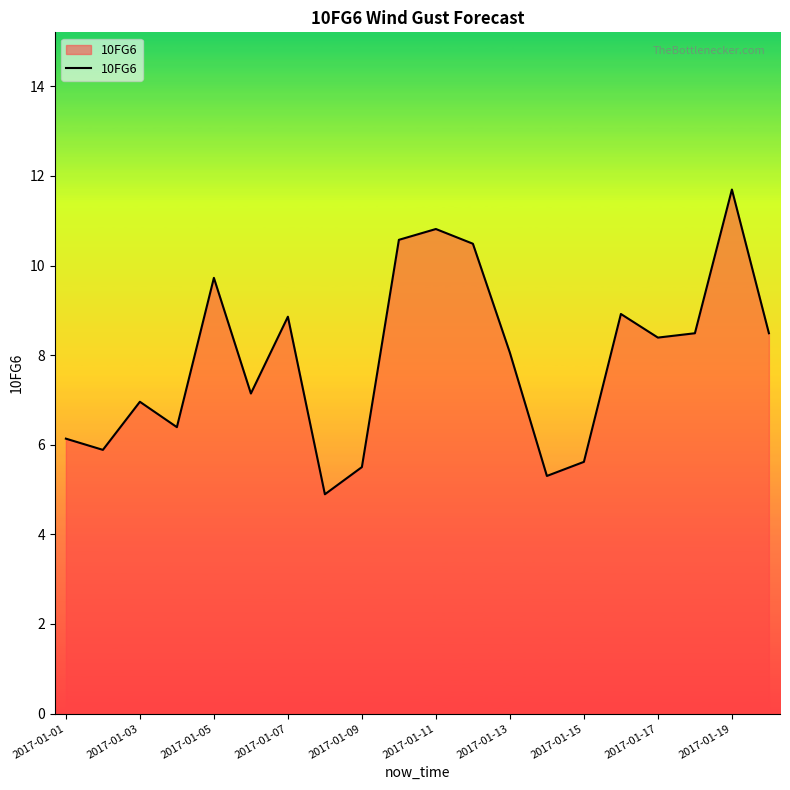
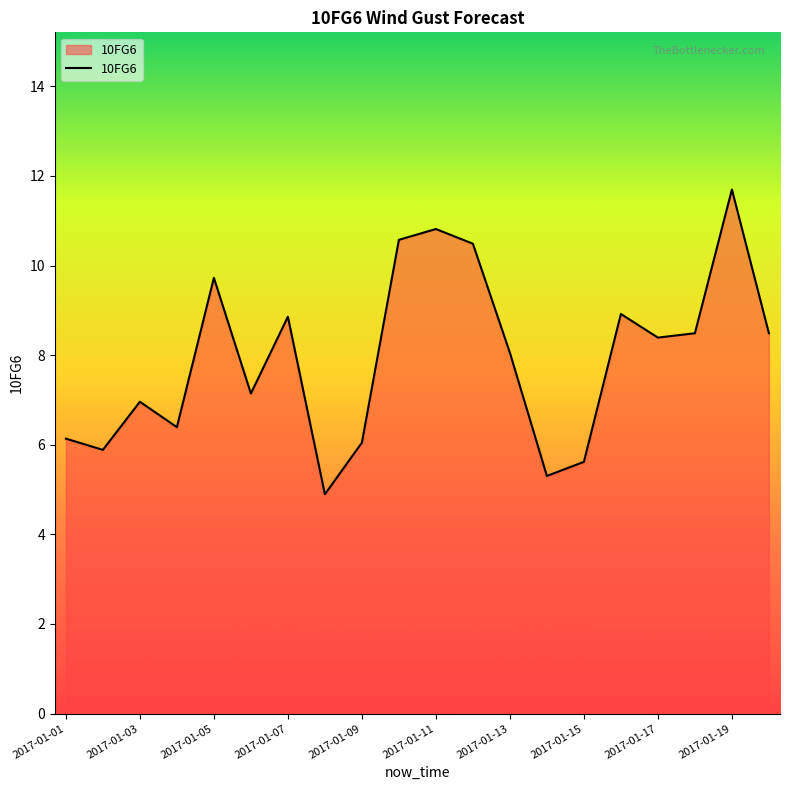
  {
    "2017-01-01": 6.1,
    "2017-01-03": 7.0,
    "2017-01-05": 9.7,
    "2017-01-07": 8.9,
-   "2017-01-09": 5.5,
+   "2017-01-09": 6.0,
    "2017-01-11": 10.8,
    "2017-01-13": 8.1,
    "2017-01-15": 5.6,
    "2017-01-17": 8.4,
    "2017-01-19": 11.7
  }
